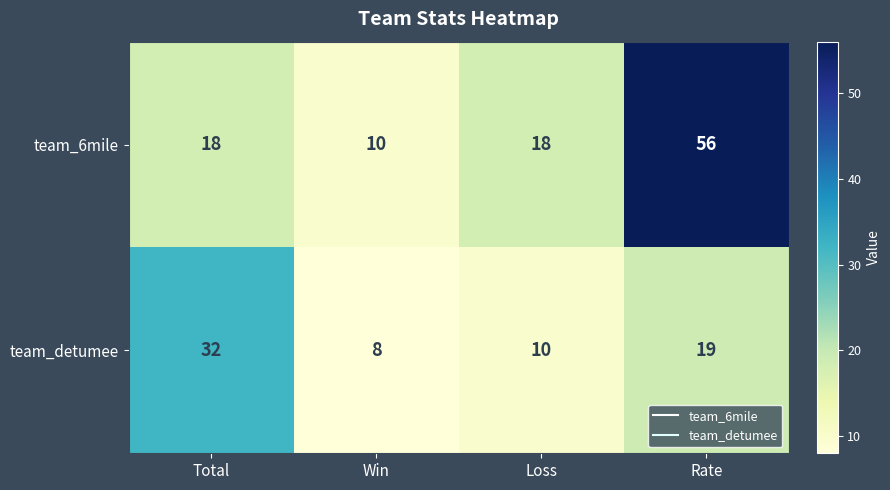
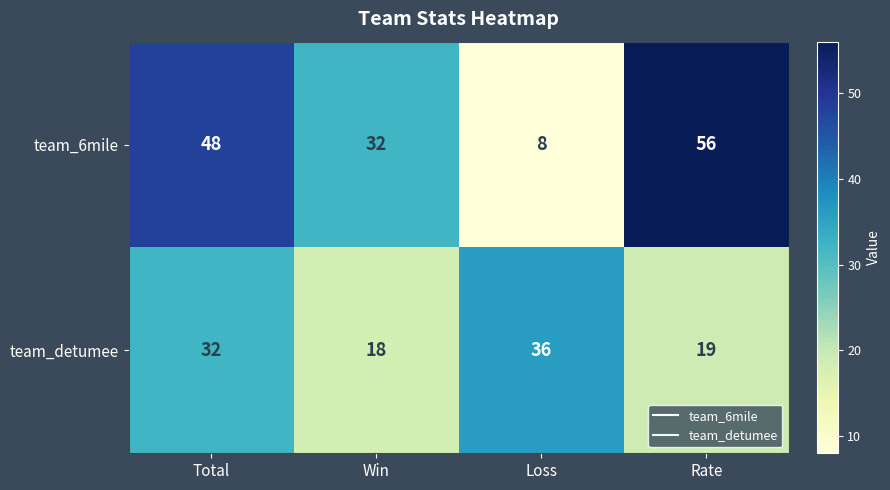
  {
    "team_6mile": {
-     "Total": 18,
-     "Win": 10,
-     "Loss": 18,
+     "Total": 48,
+     "Win": 32,
+     "Loss": 8,
      "Rate": 56
    },
    "team_detumee": {
      "Total": 32,
-     "Win": 8,
-     "Loss": 10,
+     "Win": 18,
+     "Loss": 36,
      "Rate": 19
    }
  }
